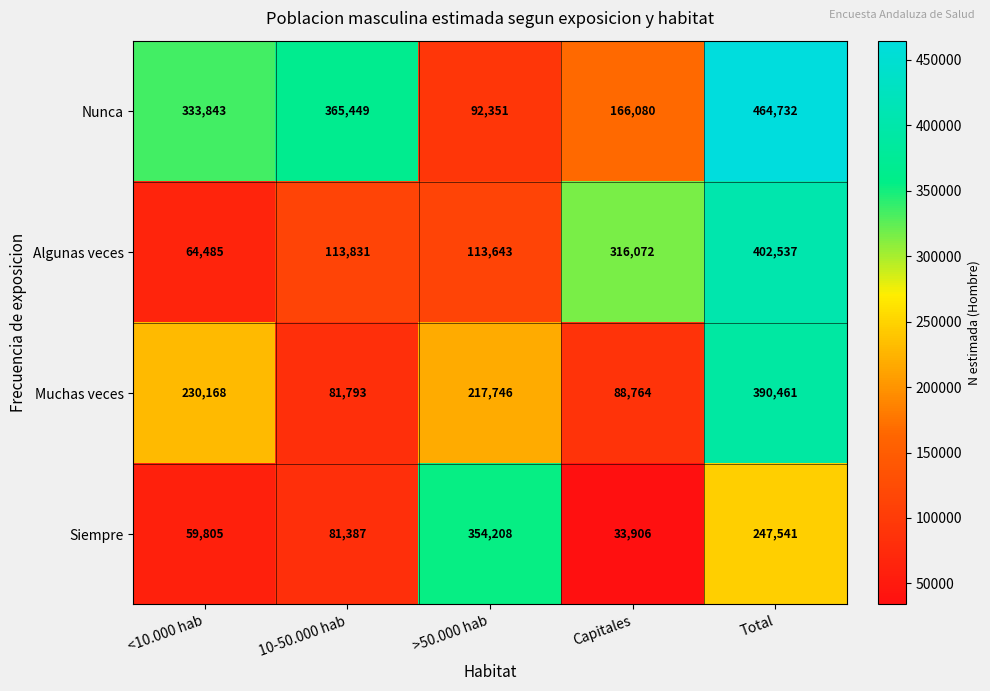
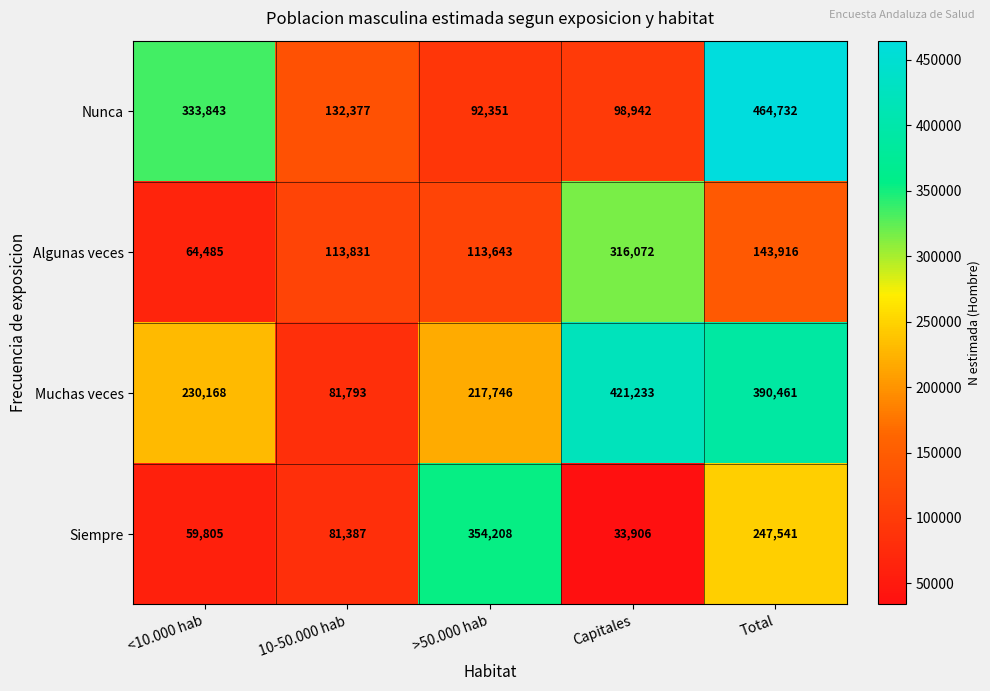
  {
    "Nunca": {
      "<10.000 hab": "333,843",
-     "10-50.000 hab": "365,449",
+     "10-50.000 hab": "132,377",
      ">50.000 hab": "92,351",
-     "Capitales": "166,080",
+     "Capitales": "98,942",
      "Total": "464,732"
    },
    "Algunas veces": {
      "<10.000 hab": "64,485",
      "10-50.000 hab": "113,831",
      ">50.000 hab": "113,643",
      "Capitales": "316,072",
-     "Total": "402,537"
+     "Total": "143,916"
    },
    "Muchas veces": {
      "<10.000 hab": "230,168",
      "10-50.000 hab": "81,793",
      ">50.000 hab": "217,746",
-     "Capitales": "88,764",
+     "Capitales": "421,233",
      "Total": "390,461"
    },
    "Siempre": {
      "<10.000 hab": "59,805",
      "10-50.000 hab": "81,387",
      ">50.000 hab": "354,208",
      "Capitales": "33,906",
      "Total": "247,541"
    }
  }
